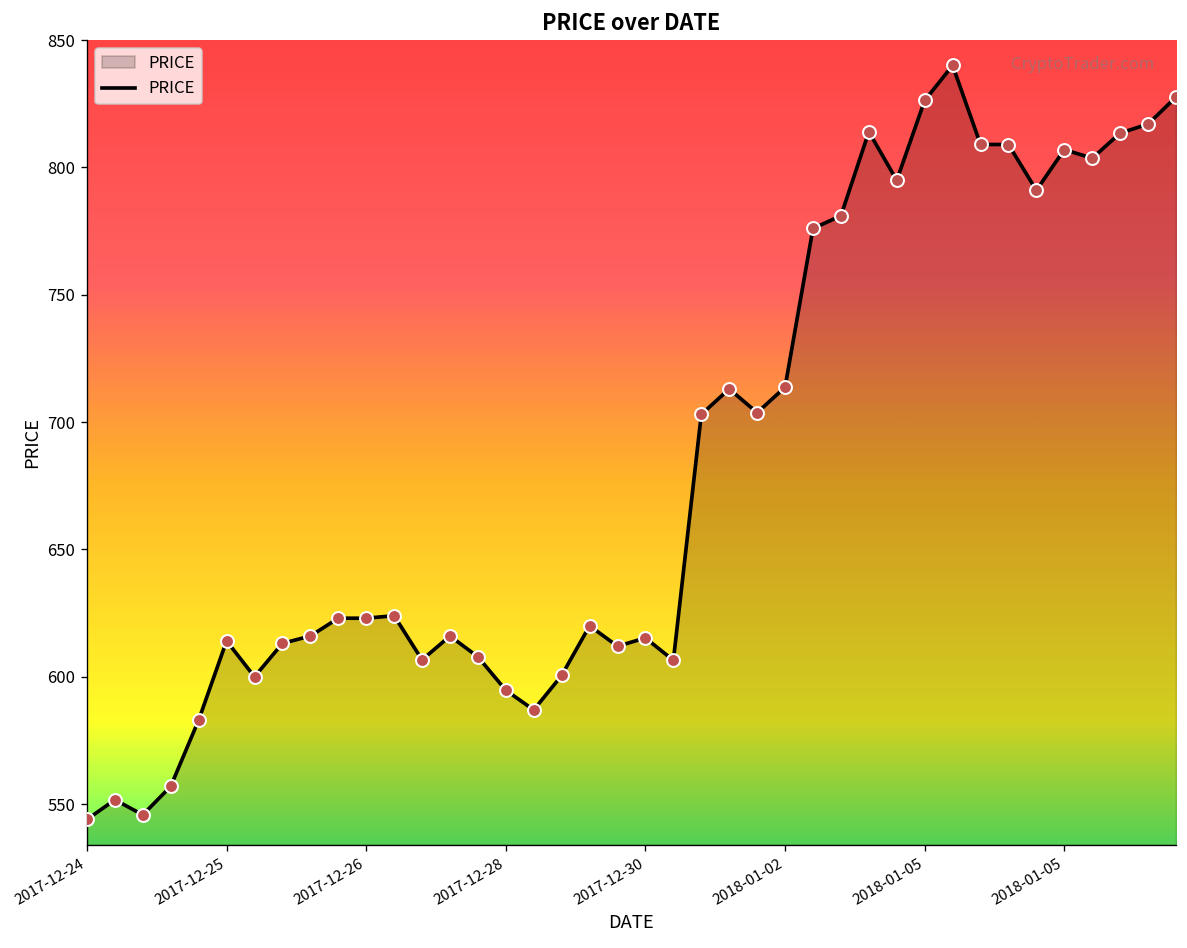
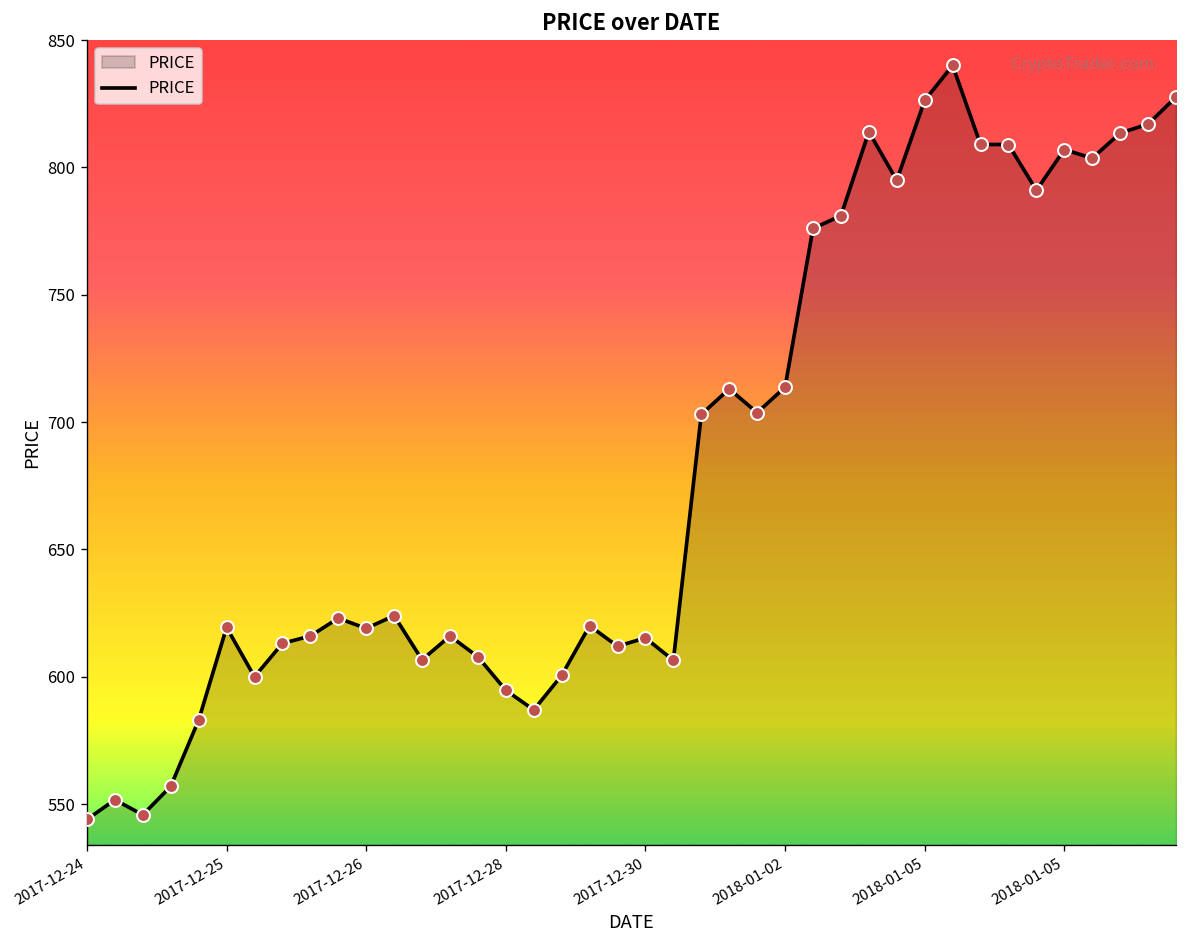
  {
    "2017-12-24": 544,
-   "2017-12-25": 614,
-   "2017-12-26": 623,
+   "2017-12-25": 619,
+   "2017-12-26": 619,
    "2017-12-28": 595,
    "2017-12-30": 615,
    "2018-01-02": 714
  }
